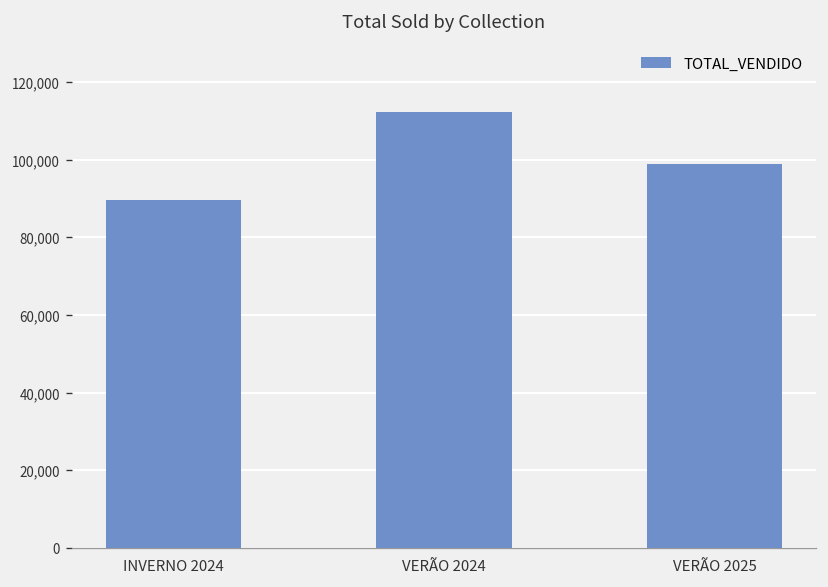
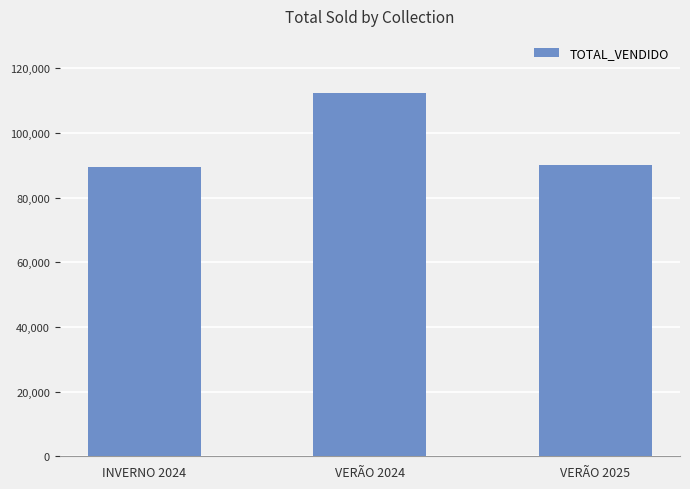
  {
    "INVERNO 2024": "89,000",
    "VERÃO 2024": "112,000",
-   "VERÃO 2025": "99,000"
+   "VERÃO 2025": "90,000"
  }
